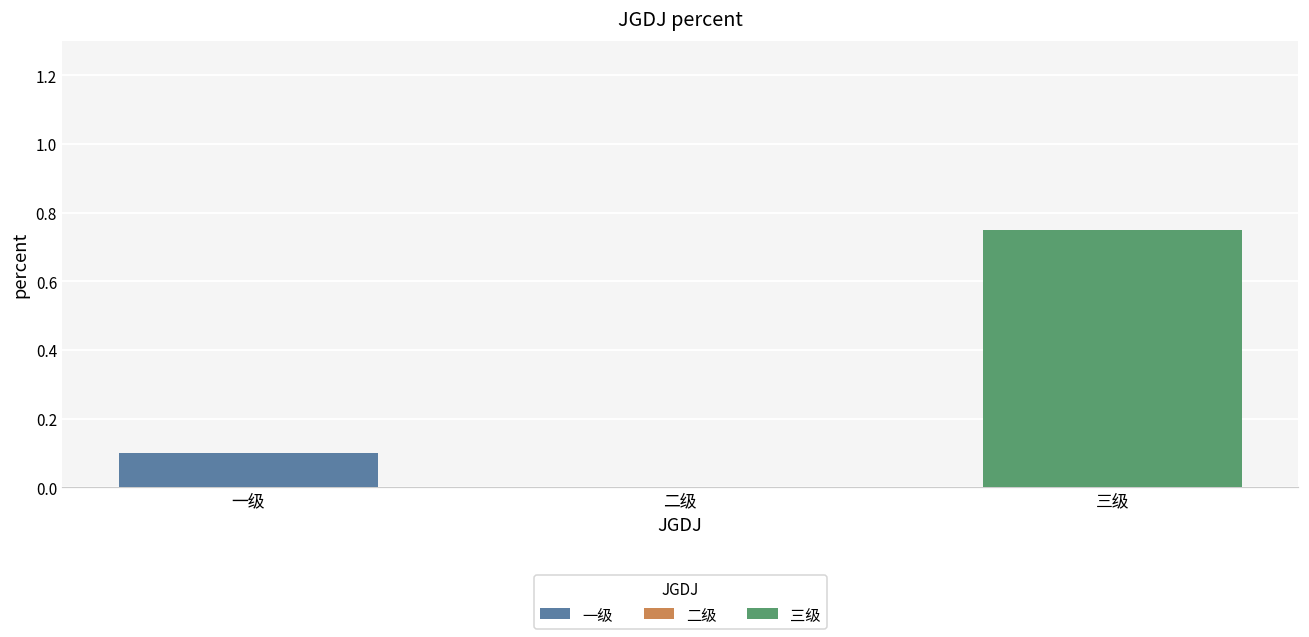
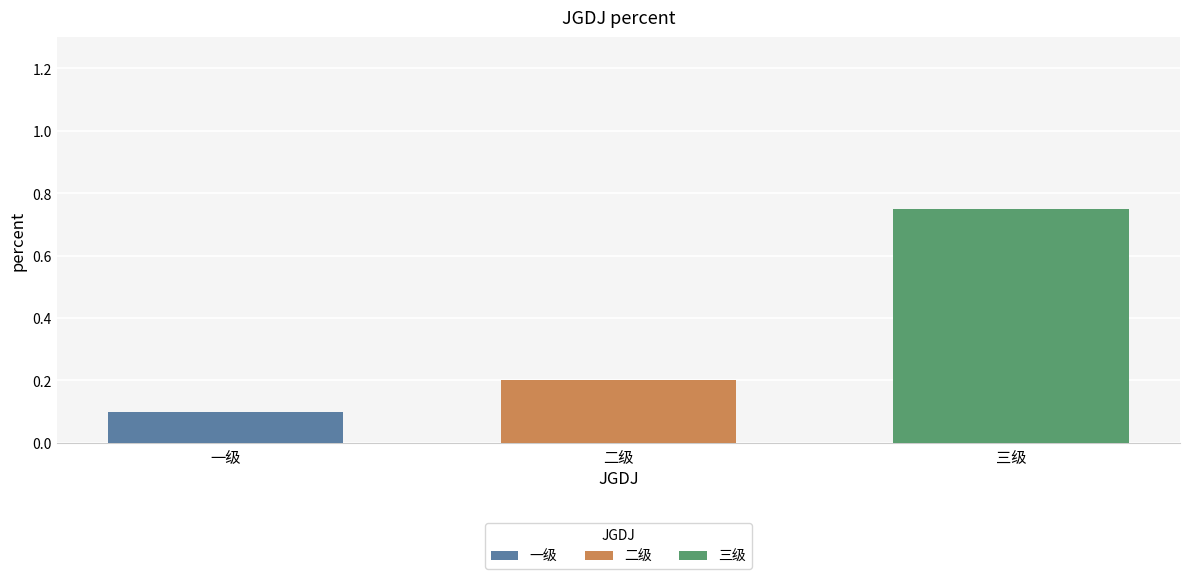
  {
    "一级": 0.1,
-   "二级": 0.0,
+   "二级": 0.2,
    "三级": 0.75
  }
